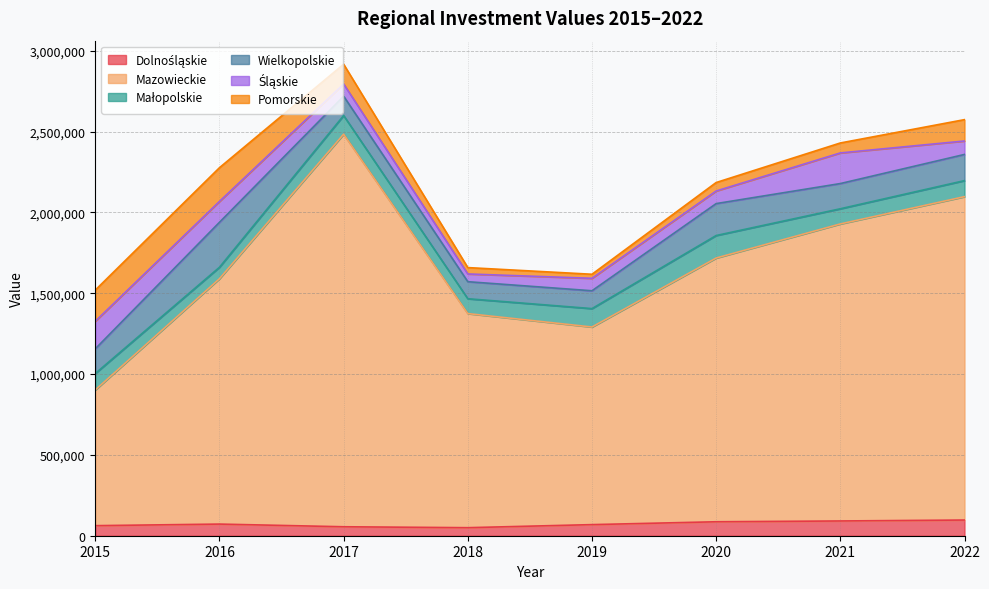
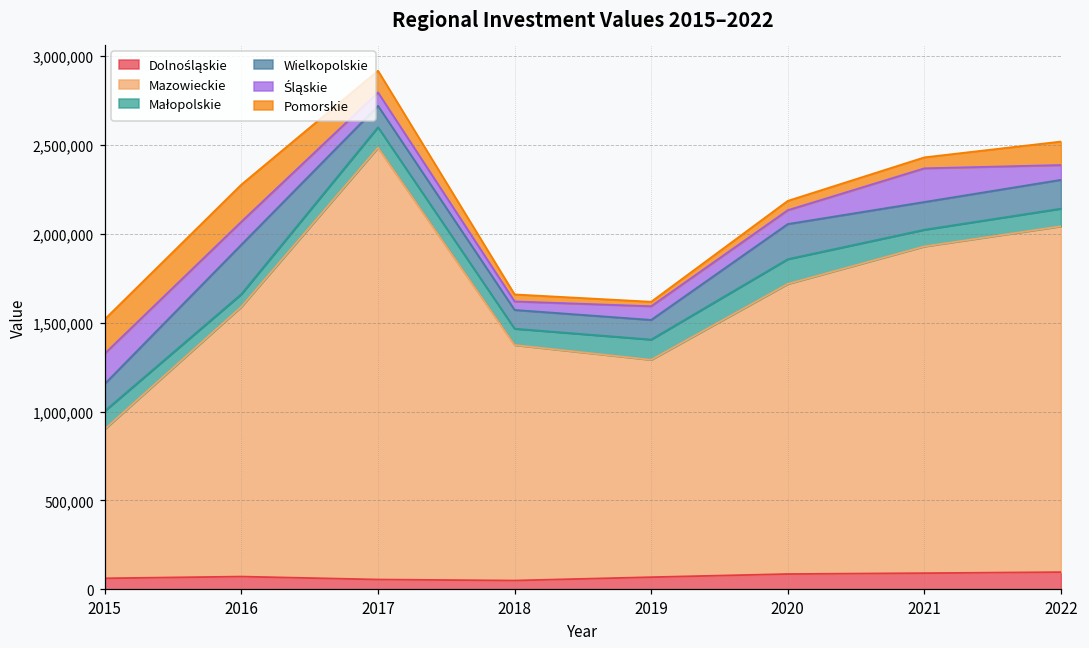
  {
    "Dolnośląskie": {
      "2015": "60,000",
      "2016": "70,000",
      "2017": "60,000",
      "2018": "50,000",
      "2019": "70,000",
      "2020": "90,000",
      "2021": "90,000",
      "2022": "100,000"
    },
    "Mazowieckie": {
      "2015": "840,000",
      "2016": "1,520,000",
      "2017": "2,430,000",
      "2018": "1,320,000",
      "2019": "1,220,000",
      "2020": "1,630,000",
      "2021": "1,840,000",
-     "2022": "2,000,000"
+     "2022": "1,940,000"
    },
    "Śląskie": {
      "2015": "170,000",
      "2016": "130,000",
      "2017": "80,000",
      "2018": "50,000",
      "2019": "80,000",
      "2020": "80,000",
      "2021": "190,000",
      "2022": "80,000"
    },
    "Pomorskie": {
      "2015": "190,000",
      "2016": "210,000",
      "2017": "120,000",
      "2018": "40,000",
      "2019": "30,000",
      "2020": "50,000",
      "2021": "60,000",
      "2022": "130,000"
    }
  }
